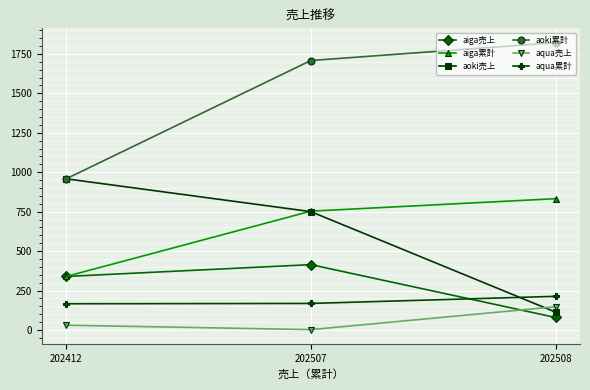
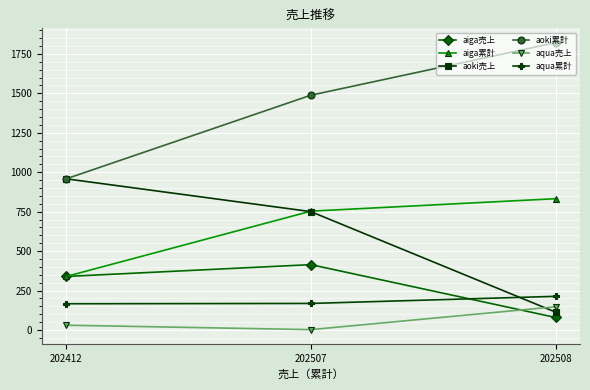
  {
    "aoki累計": {
-     "202507": 1710
+     "202507": 1490
    },
    "aqua売上": {
      "202412": 30,
      "202507": 0,
      "202508": 150
    }
  }
